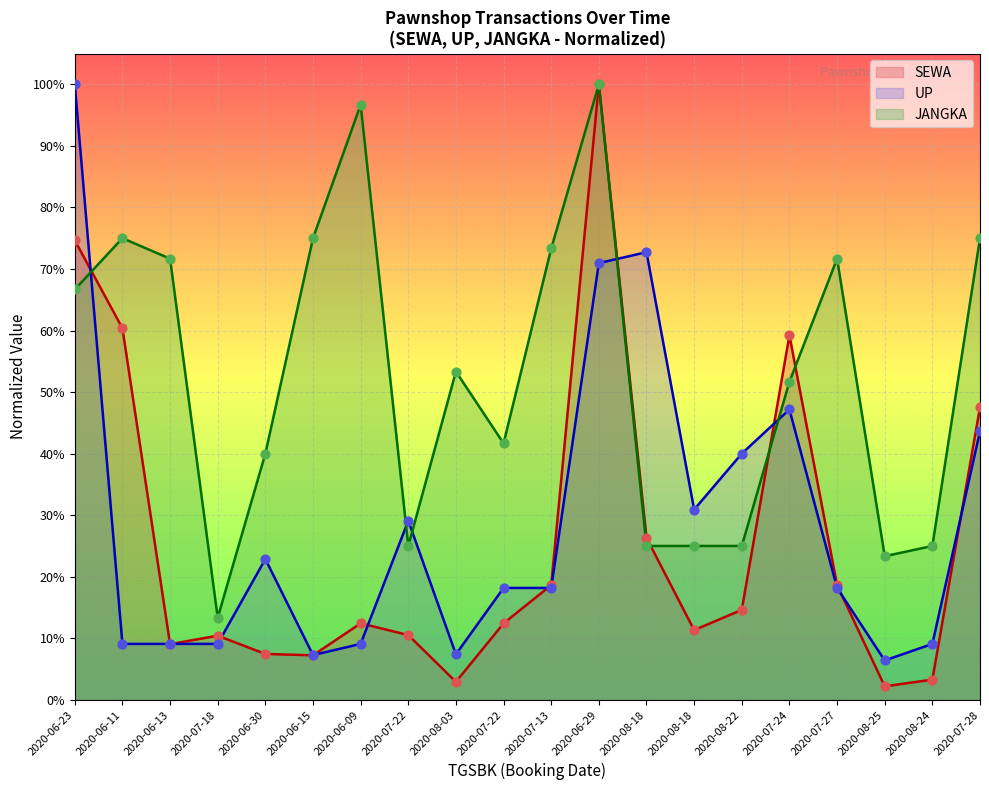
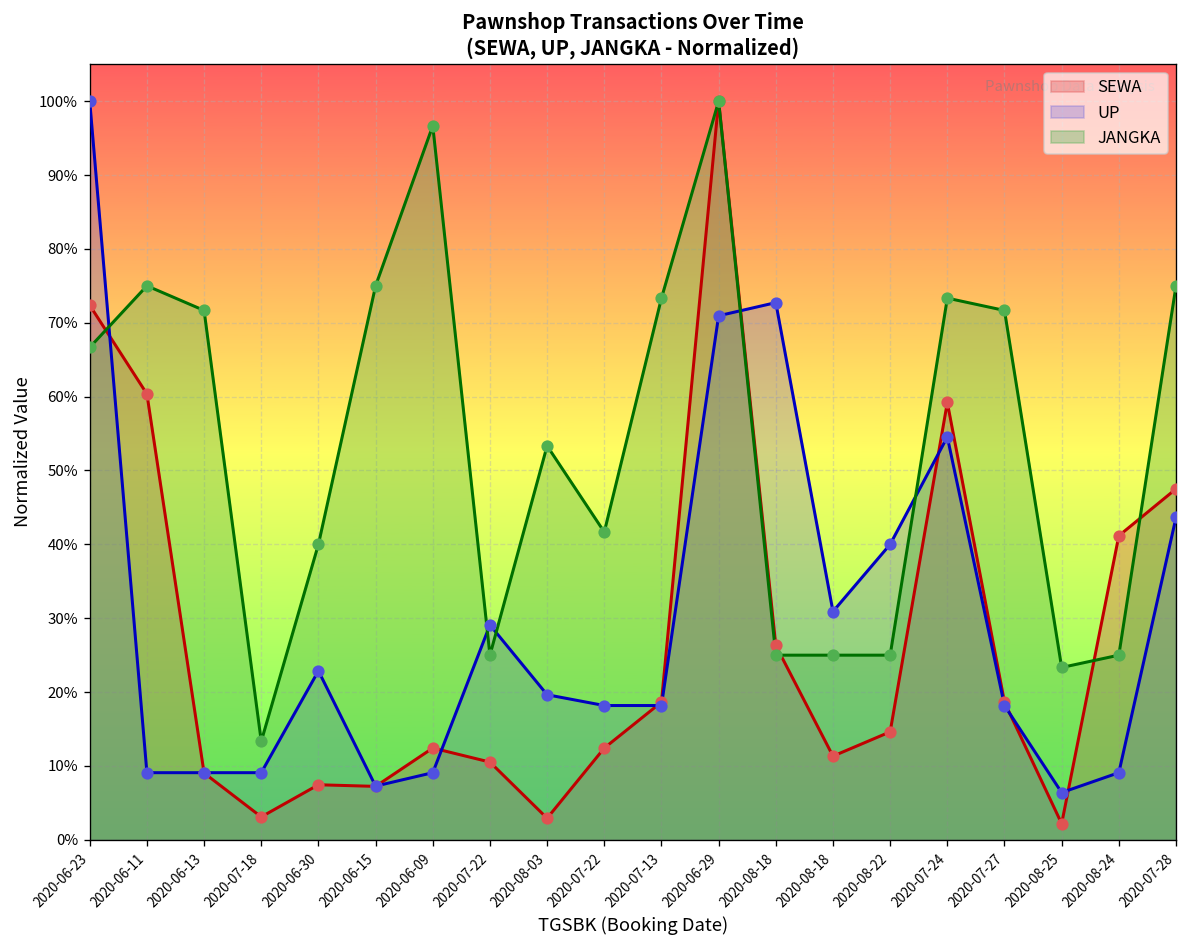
  {
    "SEWA": {
-     "2020-06-23": "75%",
+     "2020-06-23": "72%",
      "2020-06-11": "60%",
-     "2020-07-18": "10%",
+     "2020-07-18": "3%",
      "2020-06-30": "7%",
      "2020-06-09": "12%",
      "2020-08-03": "3%",
      "2020-07-13": "19%",
      "2020-08-22": "15%",
      "2020-07-24": "59%",
      "2020-07-27": "19%",
      "2020-08-25": "2%",
-     "2020-08-24": "3%",
+     "2020-08-24": "41%",
      "2020-07-28": "48%"
    },
    "UP": {
      "2020-06-23": "100%",
      "2020-06-11": "9%",
      "2020-07-18": "9%",
      "2020-06-30": "23%",
      "2020-06-09": "9%",
-     "2020-08-03": "7%",
+     "2020-08-03": "20%",
      "2020-07-13": "18%",
      "2020-06-29": "71%",
      "2020-08-22": "40%",
-     "2020-07-24": "47%",
+     "2020-07-24": "55%",
      "2020-07-27": "18%",
      "2020-08-25": "6%",
      "2020-08-24": "9%",
      "2020-07-28": "44%"
    },
    "JANGKA": {
      "2020-06-23": "67%",
      "2020-06-11": "75%",
      "2020-06-13": "72%",
      "2020-07-18": "13%",
      "2020-06-30": "40%",
      "2020-06-15": "75%",
      "2020-06-09": "97%",
      "2020-08-03": "53%",
      "2020-07-13": "73%",
      "2020-08-22": "25%",
-     "2020-07-24": "52%",
+     "2020-07-24": "73%",
      "2020-07-27": "72%",
      "2020-08-25": "23%",
      "2020-08-24": "25%",
      "2020-07-28": "75%"
    }
  }
